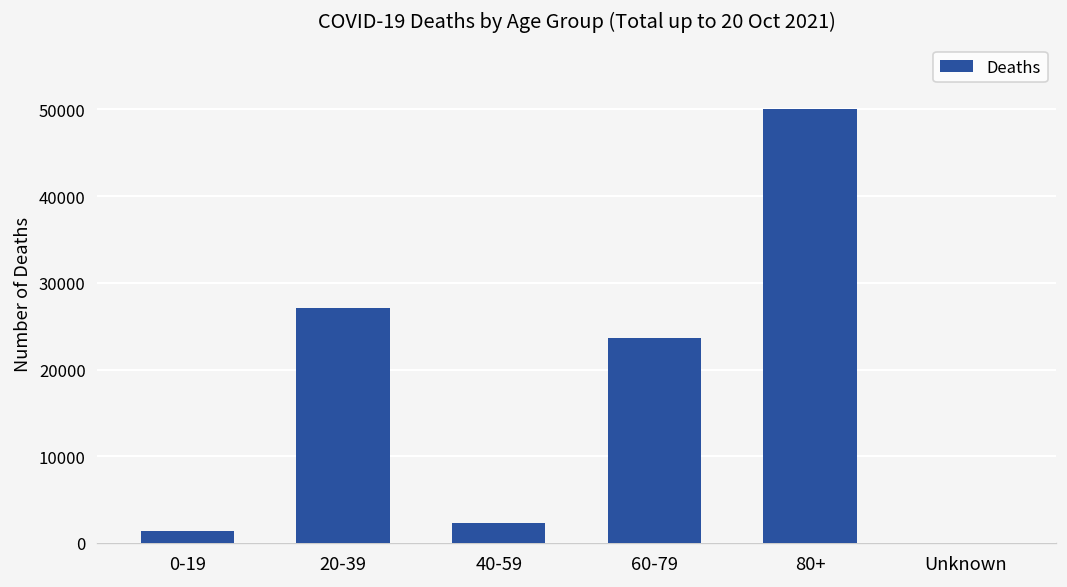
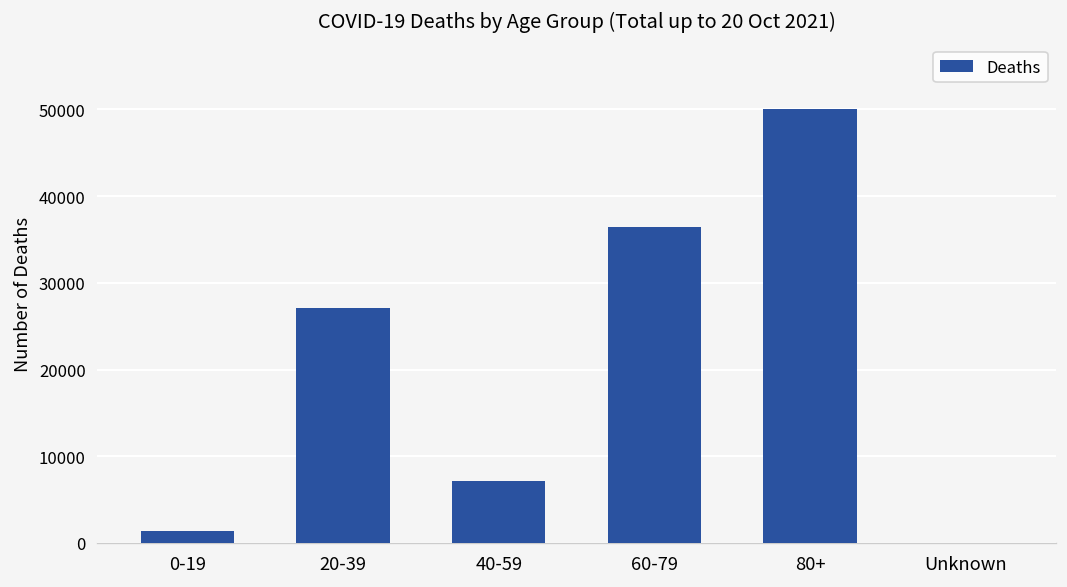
  {
    "0-19": 1000,
    "20-39": 27000,
-   "40-59": 2000,
-   "60-79": 24000,
+   "40-59": 7000,
+   "60-79": 36000,
    "80+": 50000
  }
